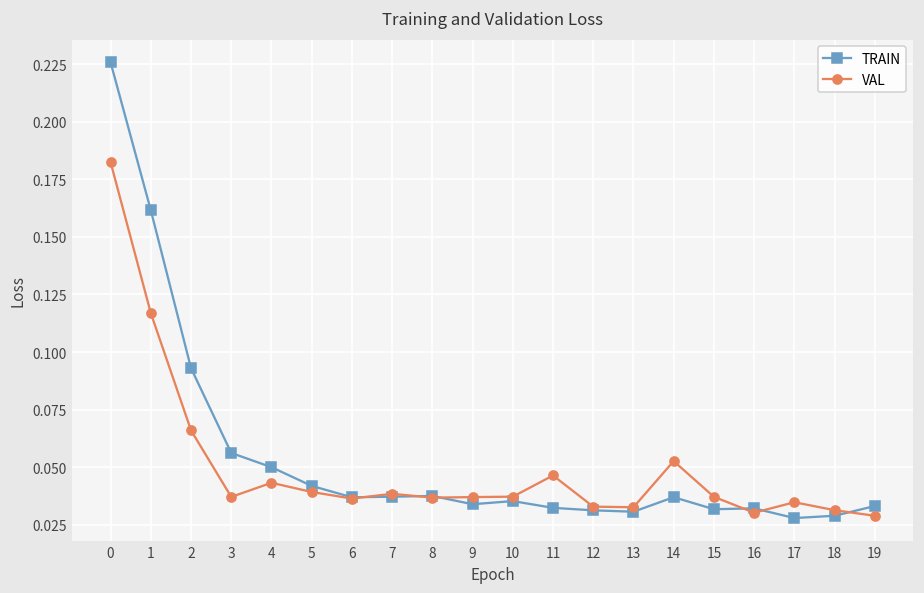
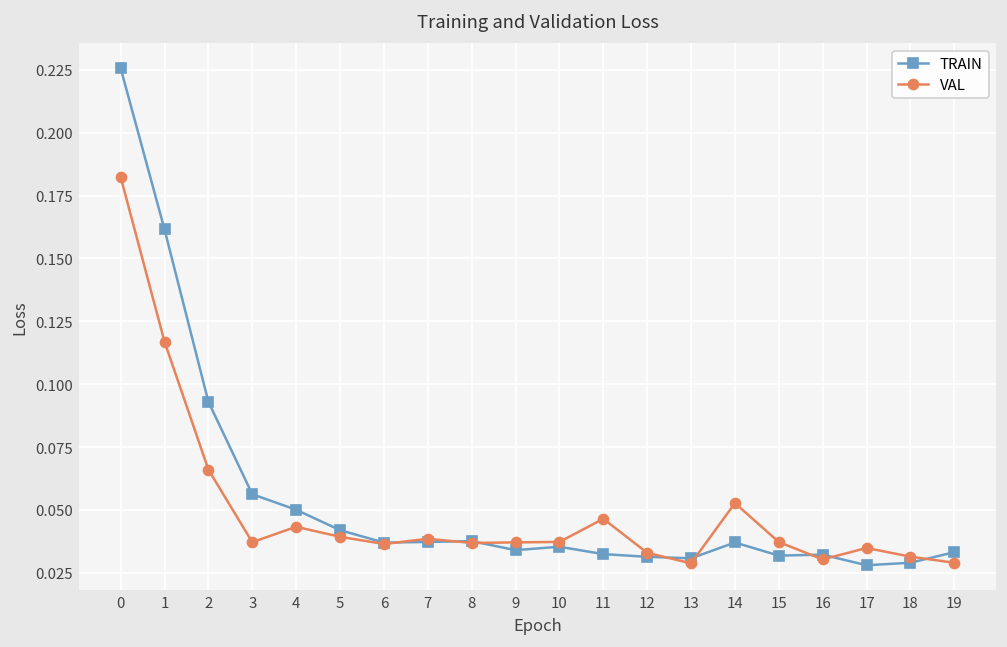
  {
    "TRAIN": {
      "0": 0.226,
      "1": 0.162,
      "2": 0.093,
      "3": 0.056,
      "4": 0.050,
      "5": 0.042,
      "7": 0.037,
      "9": 0.034,
      "10": 0.035,
      "11": 0.032,
      "12": 0.031,
      "13": 0.031,
      "14": 0.037,
      "15": 0.032,
      "16": 0.032,
      "17": 0.028,
      "18": 0.029,
      "19": 0.033
    },
    "VAL": {
      "0": 0.182,
      "1": 0.117,
      "2": 0.066,
      "3": 0.037,
      "4": 0.043,
      "5": 0.039,
      "7": 0.039,
      "9": 0.037,
      "10": 0.037,
      "11": 0.046,
      "12": 0.033,
-     "13": 0.033,
+     "13": 0.029,
      "14": 0.053,
      "15": 0.037,
      "16": 0.030,
      "17": 0.035,
      "18": 0.031,
      "19": 0.029
    }
  }
